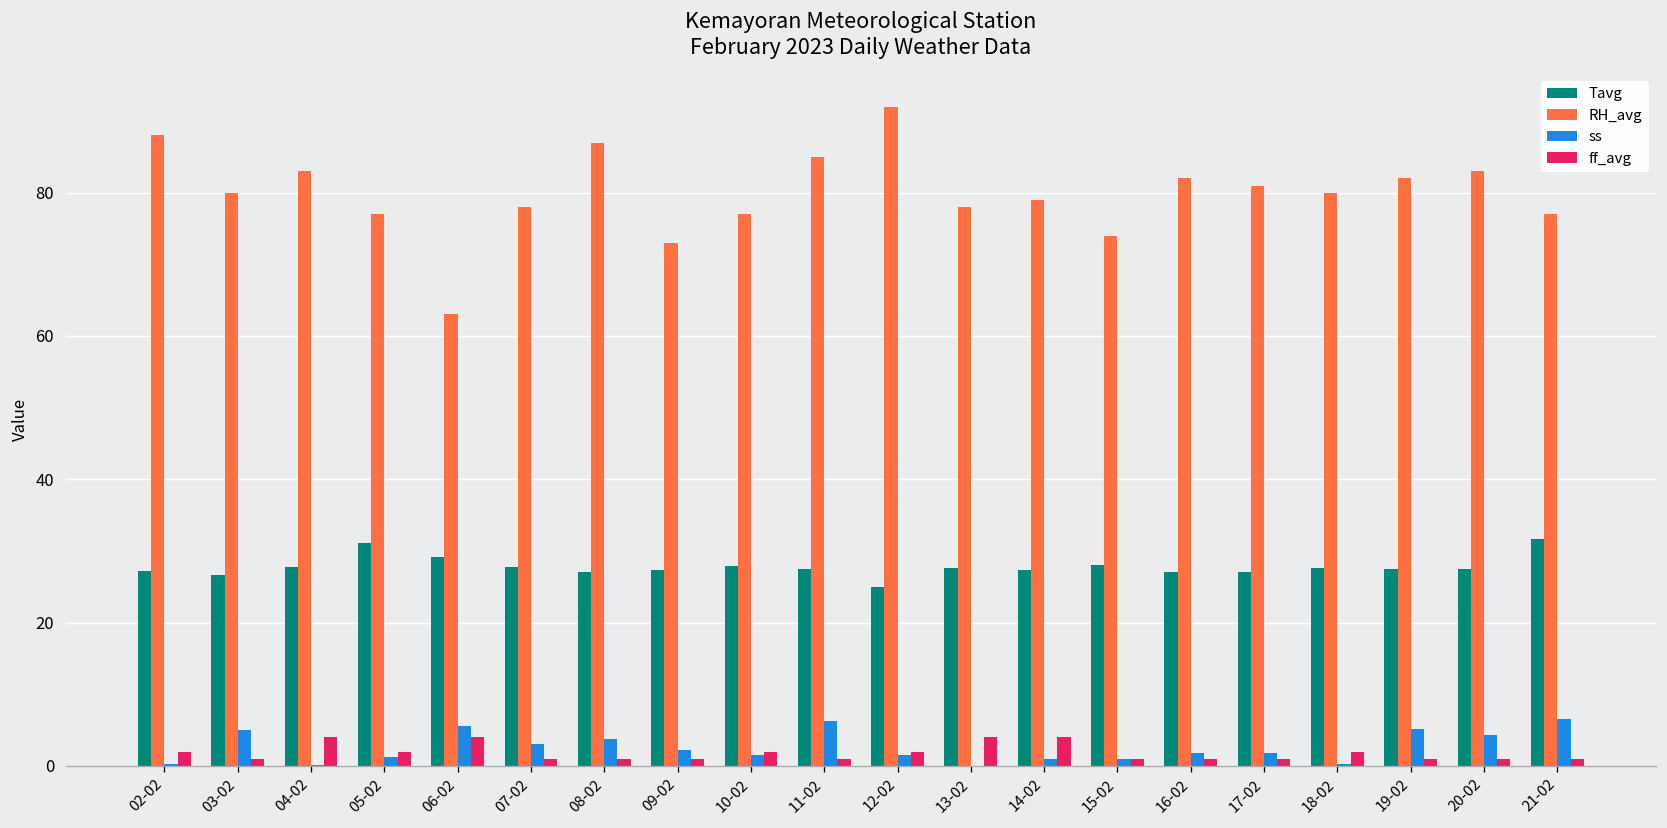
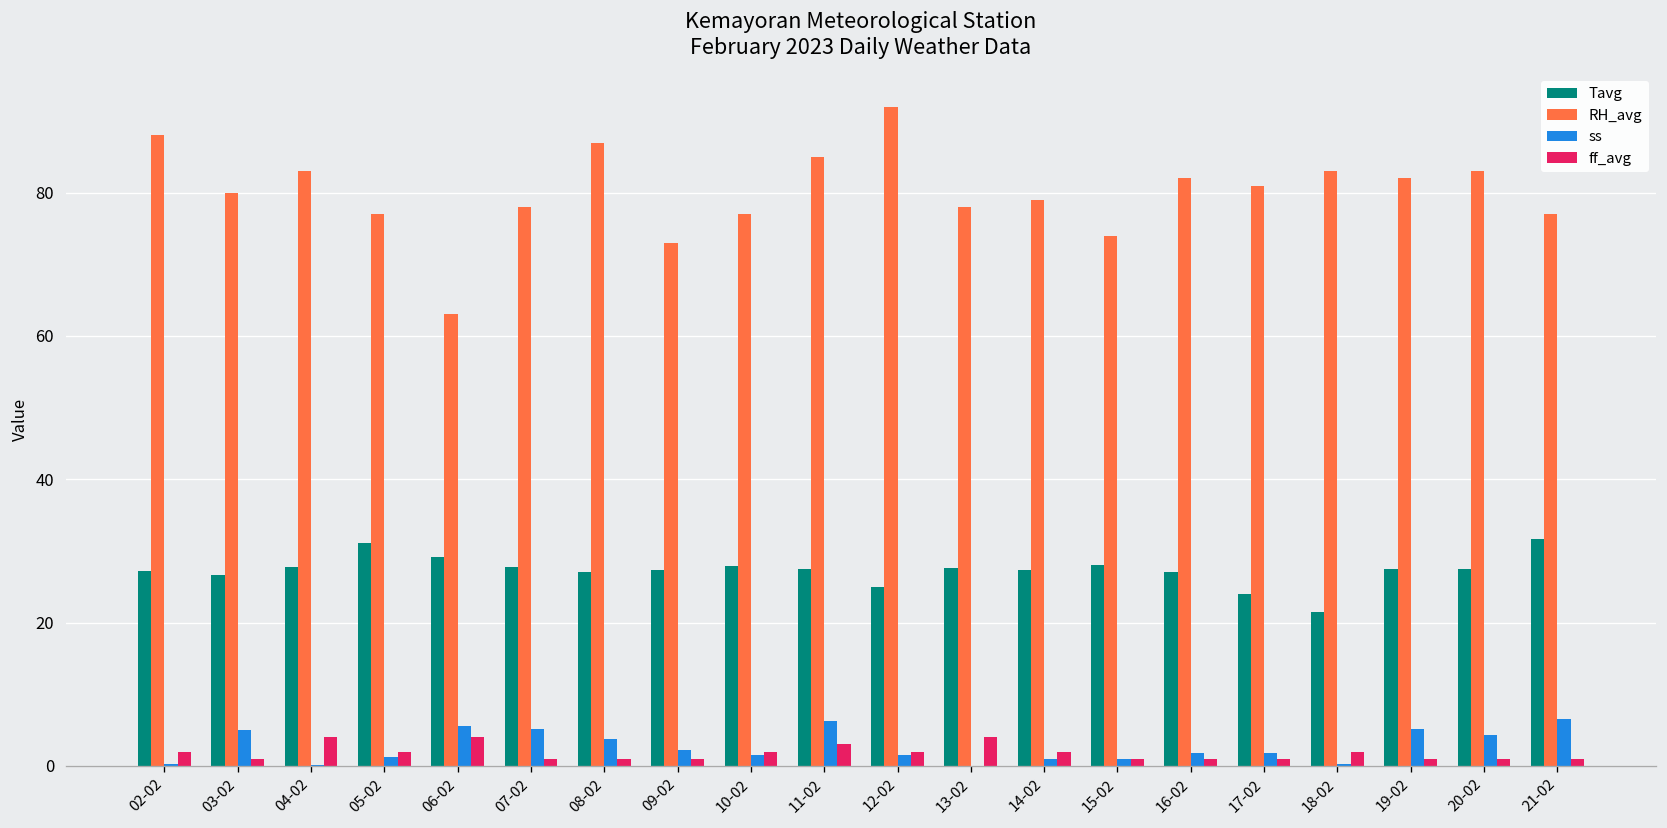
  {
    "Tavg": {
      "02-02": 27,
      "03-02": 27,
      "04-02": 28,
      "05-02": 31,
      "06-02": 29,
      "07-02": 28,
      "08-02": 27,
      "09-02": 27,
      "10-02": 28,
      "11-02": 28,
      "12-02": 25,
      "13-02": 28,
      "14-02": 27,
      "15-02": 28,
      "16-02": 27,
-     "17-02": 27,
-     "18-02": 28,
+     "17-02": 24,
+     "18-02": 22,
      "19-02": 28,
      "20-02": 28,
      "21-02": 32
    },
    "RH_avg": {
      "02-02": 88,
      "03-02": 80,
      "04-02": 83,
      "05-02": 77,
      "06-02": 63,
      "07-02": 78,
      "08-02": 87,
      "09-02": 73,
      "10-02": 77,
      "11-02": 85,
      "12-02": 92,
      "13-02": 78,
      "14-02": 79,
      "15-02": 74,
      "16-02": 82,
      "17-02": 81,
-     "18-02": 80,
+     "18-02": 83,
      "19-02": 82,
      "20-02": 83,
      "21-02": 77
    },
    "ss": {
      "03-02": 5,
      "05-02": 1,
      "06-02": 6,
-     "07-02": 3,
+     "07-02": 5,
      "08-02": 4,
      "09-02": 2,
      "10-02": 2,
      "11-02": 6,
      "12-02": 2,
      "13-02": 0,
      "14-02": 1,
      "15-02": 1,
      "16-02": 2,
      "17-02": 2,
      "19-02": 5,
      "20-02": 4,
      "21-02": 7
    },
    "ff_avg": {
      "02-02": 2,
      "03-02": 1,
      "04-02": 4,
      "05-02": 2,
      "06-02": 4,
      "07-02": 1,
      "08-02": 1,
      "09-02": 1,
      "10-02": 2,
-     "11-02": 1,
+     "11-02": 3,
      "12-02": 2,
      "13-02": 4,
-     "14-02": 4,
+     "14-02": 2,
      "15-02": 1,
      "16-02": 1,
      "17-02": 1,
      "18-02": 2,
      "19-02": 1,
      "20-02": 1,
      "21-02": 1
    }
  }
